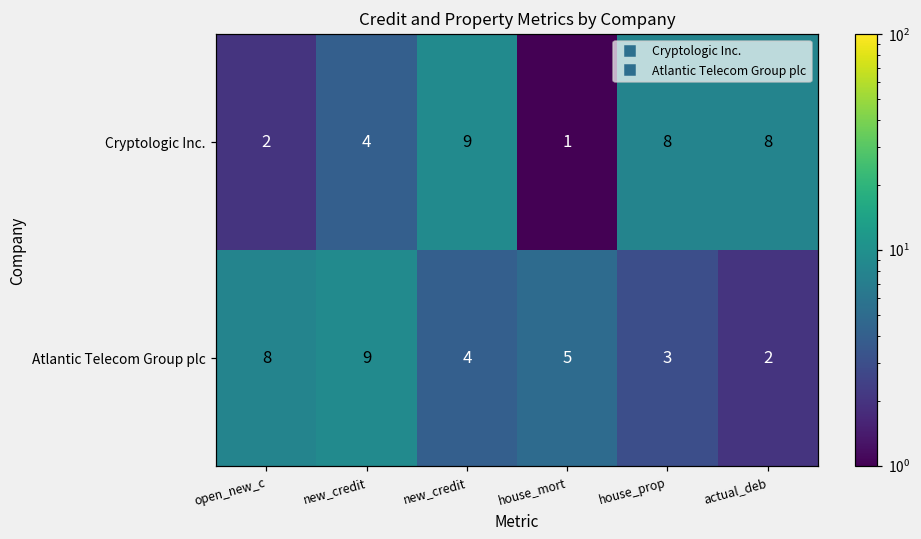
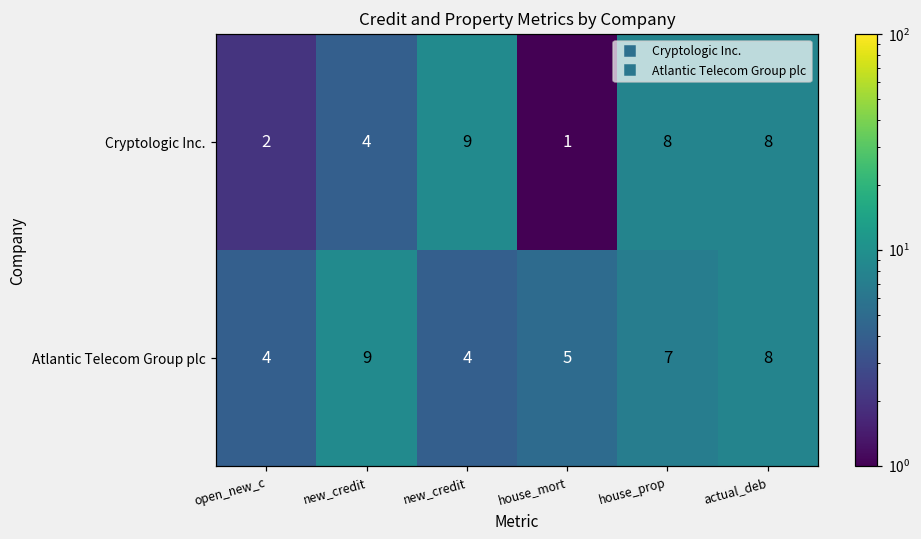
  {
    "Cryptologic Inc.": {
      "open_new_c": 2,
      "house_mort": 1,
      "house_prop": 8,
      "actual_deb": 8
    },
    "Atlantic Telecom Group plc": {
-     "open_new_c": 8,
+     "open_new_c": 4,
      "house_mort": 5,
-     "house_prop": 3,
-     "actual_deb": 2
+     "house_prop": 7,
+     "actual_deb": 8
    }
  }
